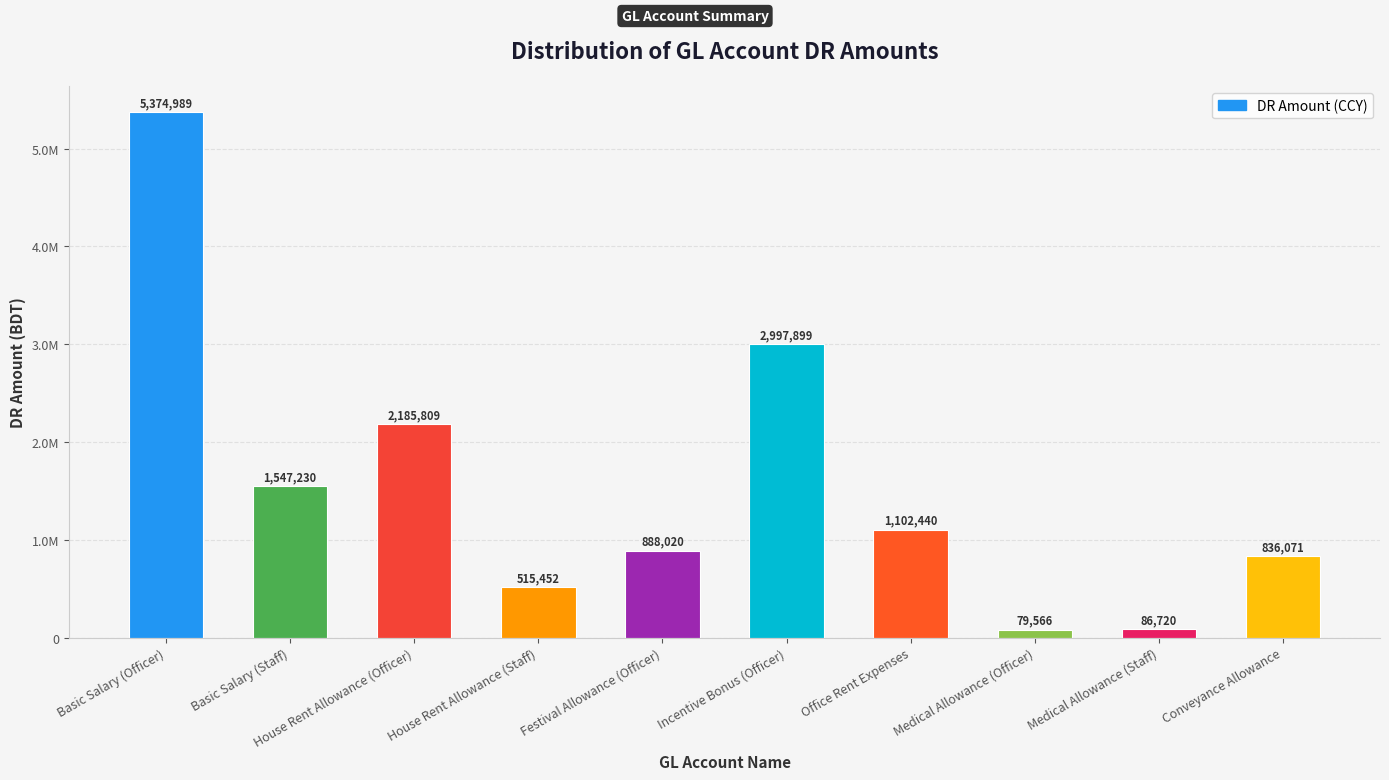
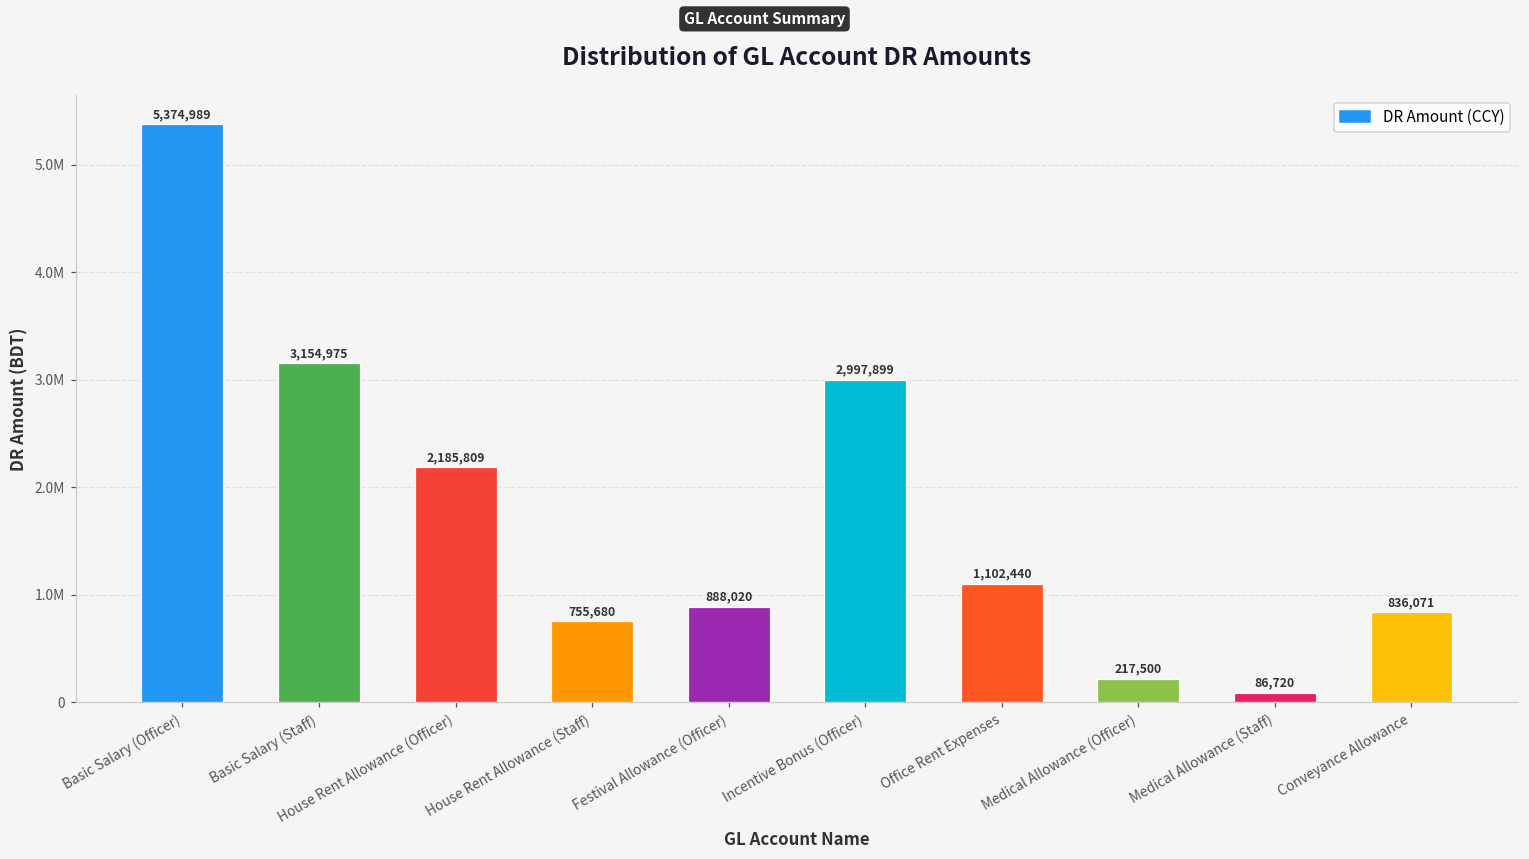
  {
    "Basic Salary (Officer)": "5,374,989",
-   "Basic Salary (Staff)": "1,547,230",
+   "Basic Salary (Staff)": "3,154,975",
    "House Rent Allowance (Officer)": "2,185,809",
-   "House Rent Allowance (Staff)": "515,452",
+   "House Rent Allowance (Staff)": "755,680",
    "Festival Allowance (Officer)": "888,020",
    "Incentive Bonus (Officer)": "2,997,899",
    "Office Rent Expenses": "1,102,440",
-   "Medical Allowance (Officer)": "79,566",
+   "Medical Allowance (Officer)": "217,500",
    "Medical Allowance (Staff)": "86,720",
    "Conveyance Allowance": "836,071"
  }
